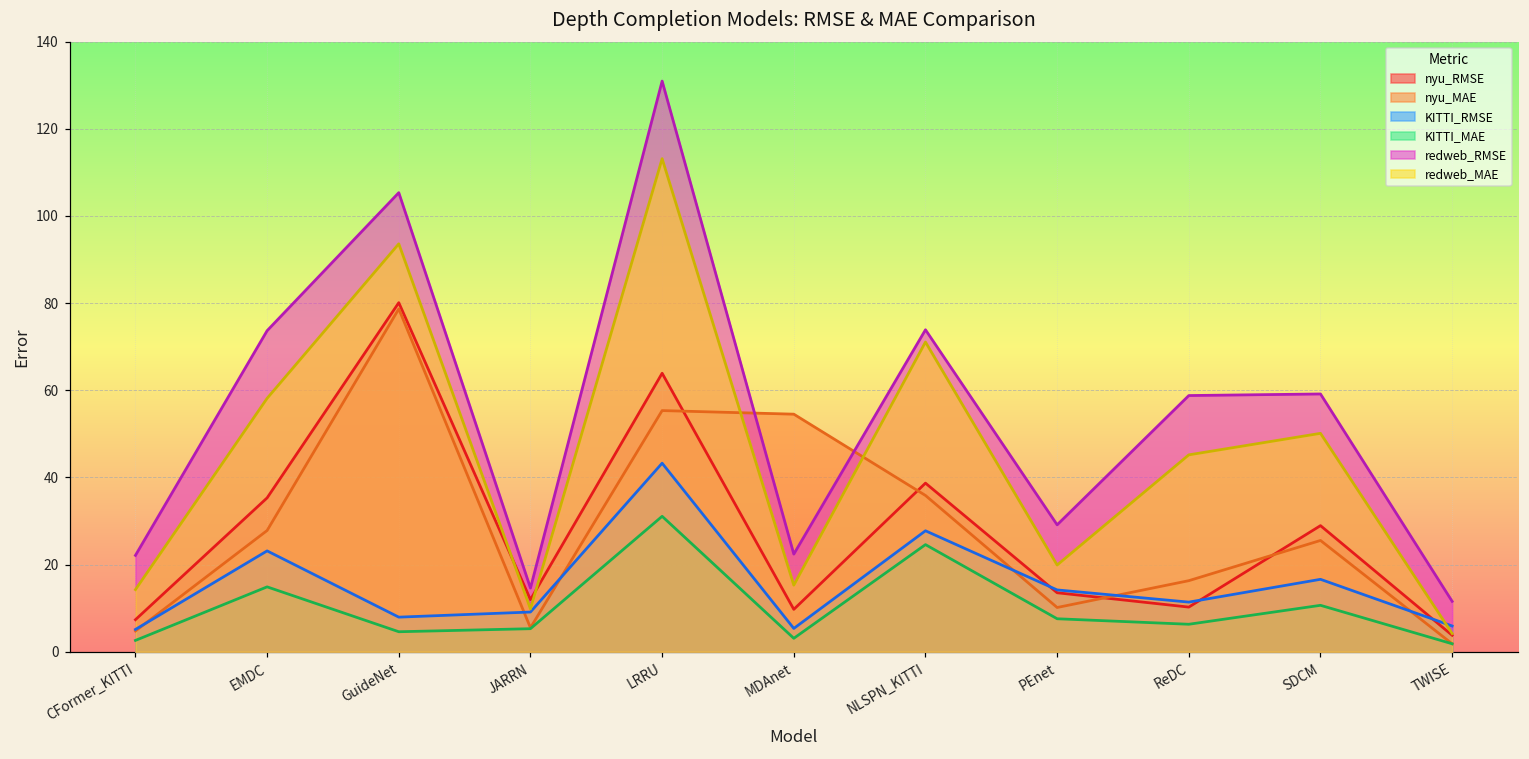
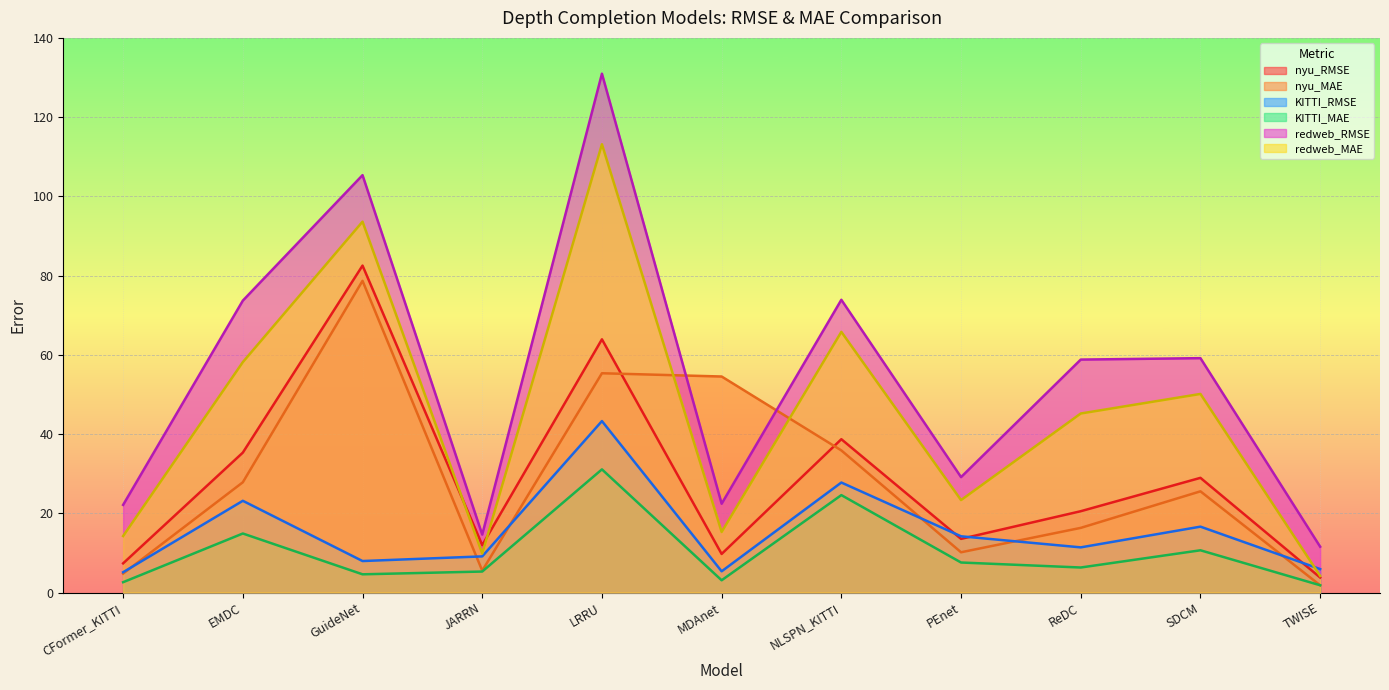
  {
    "nyu_RMSE": {
      "CFormer_KITTI": 7,
      "EMDC": 35,
-     "GuideNet": 80,
+     "GuideNet": 83,
      "JARRN": 12,
      "LRRU": 64,
      "MDAnet": 10,
      "NLSPN_KITTI": 39,
      "PEnet": 14,
-     "ReDC": 10,
+     "ReDC": 21,
      "SDCM": 29
    },
    "nyu_MAE": {
      "EMDC": 28,
      "GuideNet": 79,
      "LRRU": 55,
      "MDAnet": 55,
      "NLSPN_KITTI": 36,
      "PEnet": 10,
      "ReDC": 16,
      "SDCM": 26
    },
    "KITTI_RMSE": {
      "EMDC": 23,
      "GuideNet": 8,
      "JARRN": 9,
      "LRRU": 43,
      "MDAnet": 5,
      "NLSPN_KITTI": 28,
      "PEnet": 14,
      "ReDC": 11,
      "SDCM": 17,
      "TWISE": 6
    },
    "KITTI_MAE": {
      "CFormer_KITTI": 3,
      "EMDC": 15,
      "GuideNet": 5,
      "LRRU": 31,
      "MDAnet": 3,
      "NLSPN_KITTI": 25,
      "PEnet": 8,
      "ReDC": 6,
      "SDCM": 11
    },
    "redweb_RMSE": {
      "CFormer_KITTI": 22,
      "EMDC": 74,
      "GuideNet": 105,
      "JARRN": 15,
      "LRRU": 131,
      "MDAnet": 22,
      "NLSPN_KITTI": 74,
      "PEnet": 29,
      "ReDC": 59,
      "SDCM": 59,
      "TWISE": 12
    },
    "redweb_MAE": {
      "CFormer_KITTI": 14,
      "EMDC": 58,
      "GuideNet": 94,
      "JARRN": 10,
      "LRRU": 113,
      "MDAnet": 15,
-     "NLSPN_KITTI": 71,
-     "PEnet": 20,
+     "NLSPN_KITTI": 66,
+     "PEnet": 23,
      "ReDC": 45,
      "SDCM": 50
    }
  }
